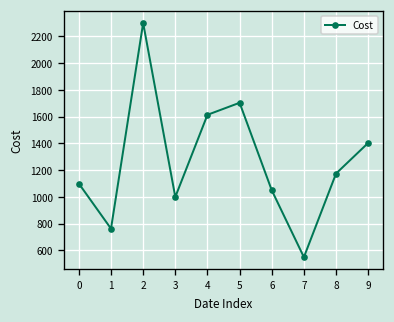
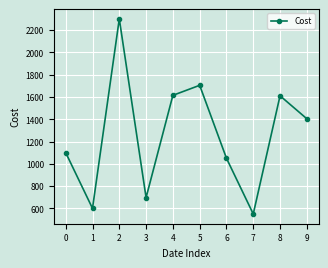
  {
    "0": 1100,
-   "1": 760,
+   "1": 600,
    "2": 2300,
-   "3": 1000,
+   "3": 700,
    "4": 1610,
    "5": 1700,
    "6": 1050,
    "7": 550,
-   "8": 1180,
+   "8": 1610,
    "9": 1400
  }
